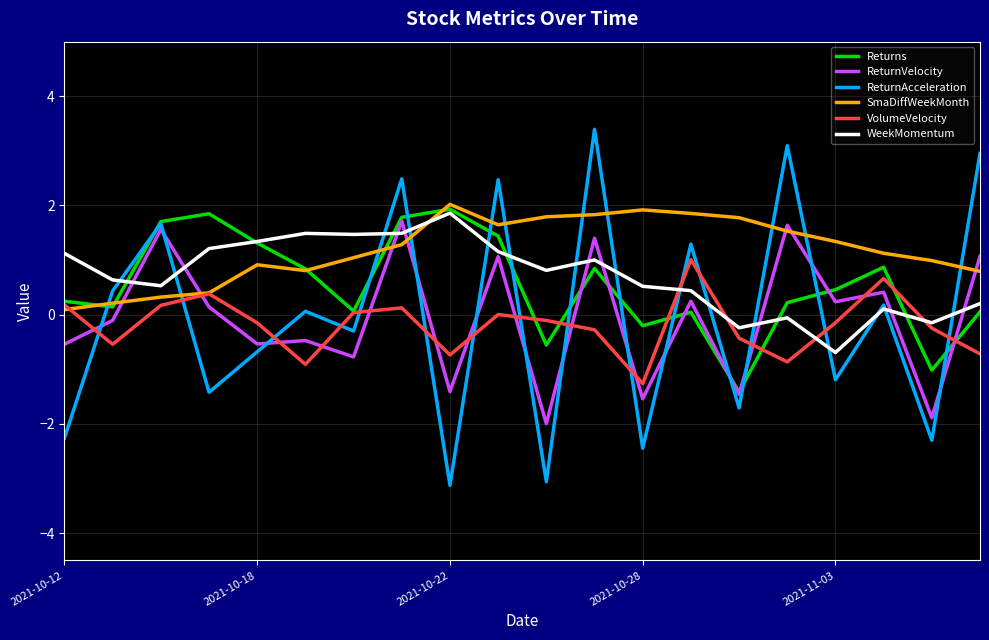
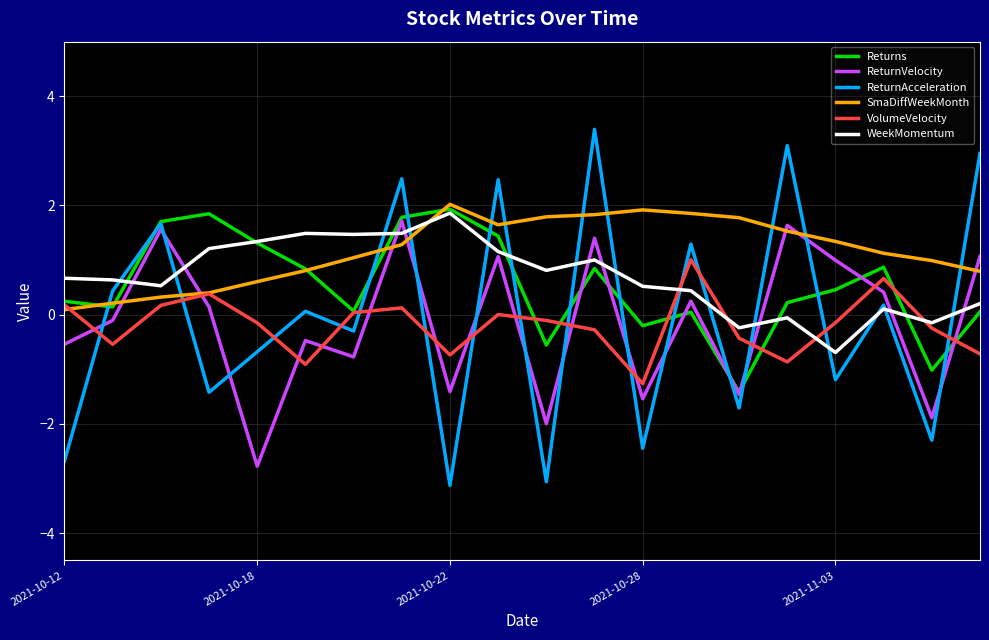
  {
    "Returns": {
      "2021-10-12": 0.2,
      "2021-10-22": 1.9,
      "2021-10-28": -0.2,
      "2021-11-03": 0.5
    },
    "ReturnVelocity": {
      "2021-10-12": -0.5,
-     "2021-10-18": -0.5,
+     "2021-10-18": -2.8,
      "2021-10-22": -1.4,
      "2021-10-28": -1.5,
-     "2021-11-03": 0.2
+     "2021-11-03": 1.0
    },
    "ReturnAcceleration": {
-     "2021-10-12": -2.3,
+     "2021-10-12": -2.7,
      "2021-10-18": -0.7,
      "2021-10-22": -3.1,
      "2021-10-28": -2.4,
      "2021-11-03": -1.2
    },
    "SmaDiffWeekMonth": {
      "2021-10-12": 0.1,
-     "2021-10-18": 0.9,
+     "2021-10-18": 0.6,
      "2021-10-22": 2.0,
      "2021-10-28": 1.9,
      "2021-11-03": 1.3
    },
    "VolumeVelocity": {
      "2021-10-12": 0.2,
      "2021-10-18": -0.1,
      "2021-10-22": -0.7,
      "2021-10-28": -1.3,
      "2021-11-03": -0.1
    },
    "WeekMomentum": {
-     "2021-10-12": 1.1,
+     "2021-10-12": 0.7,
      "2021-10-22": 1.9,
      "2021-10-28": 0.5,
      "2021-11-03": -0.7
    }
  }
